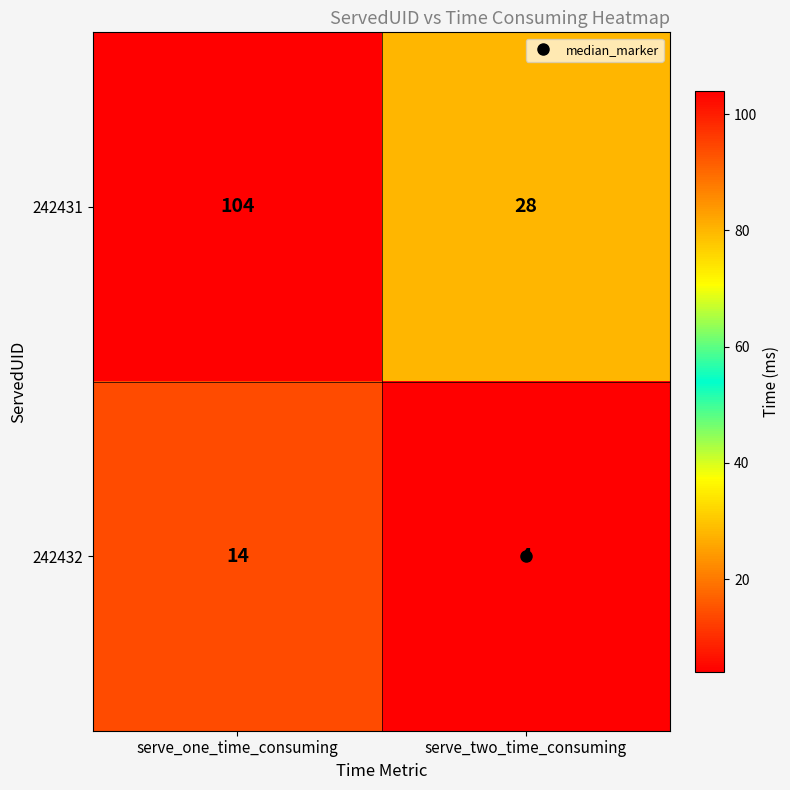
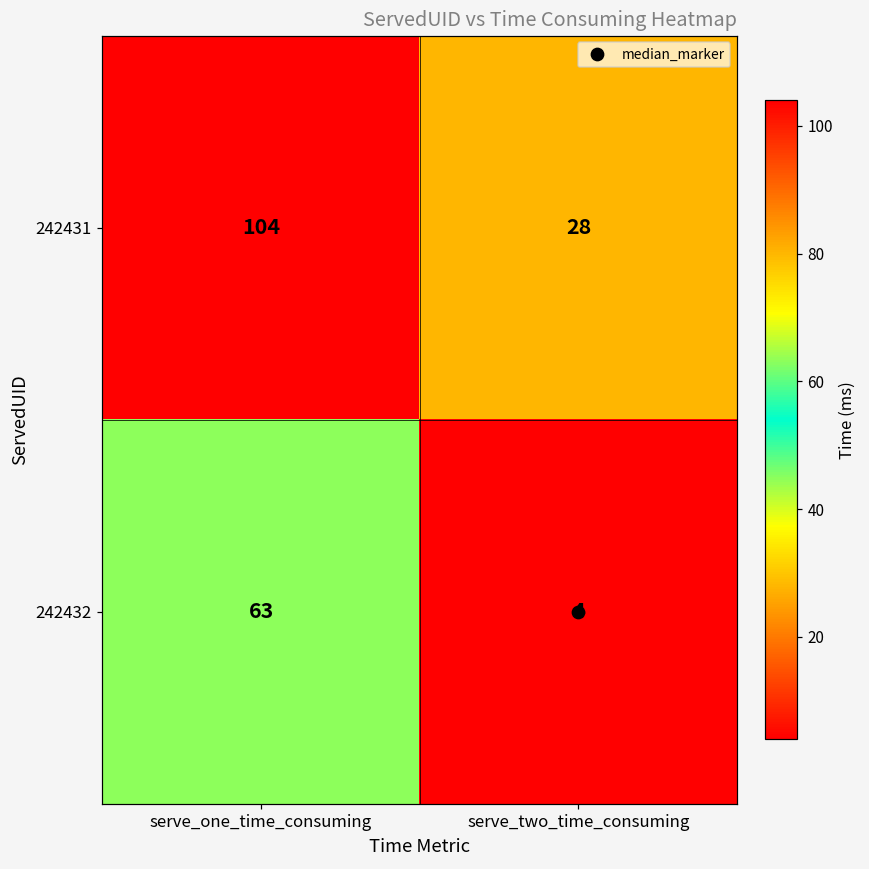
  {
    "242431": {
      "serve_one_time_consuming": 104,
      "serve_two_time_consuming": 28
    },
    "242432": {
-     "serve_one_time_consuming": 14
+     "serve_one_time_consuming": 63
    }
  }
